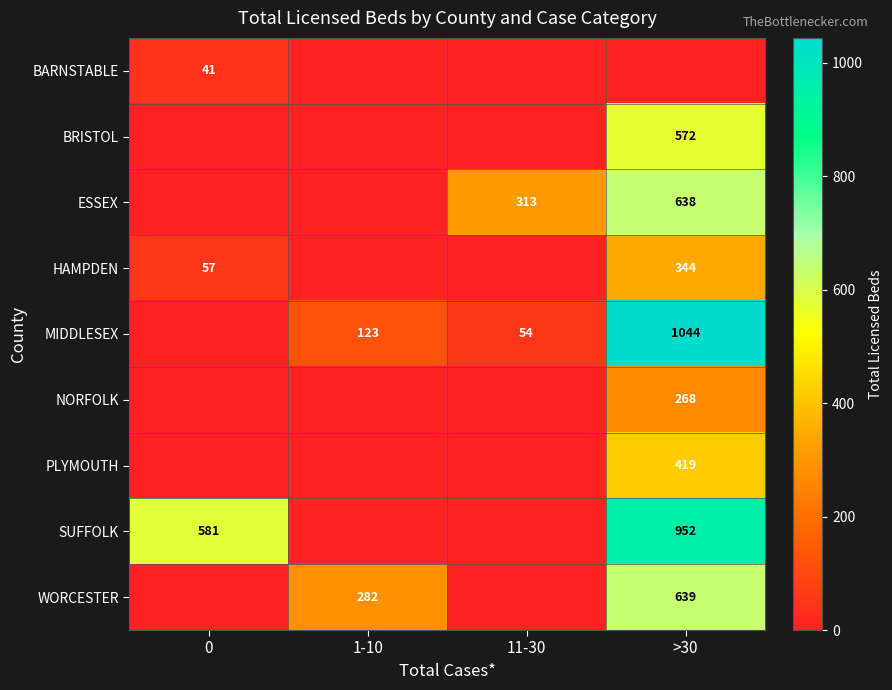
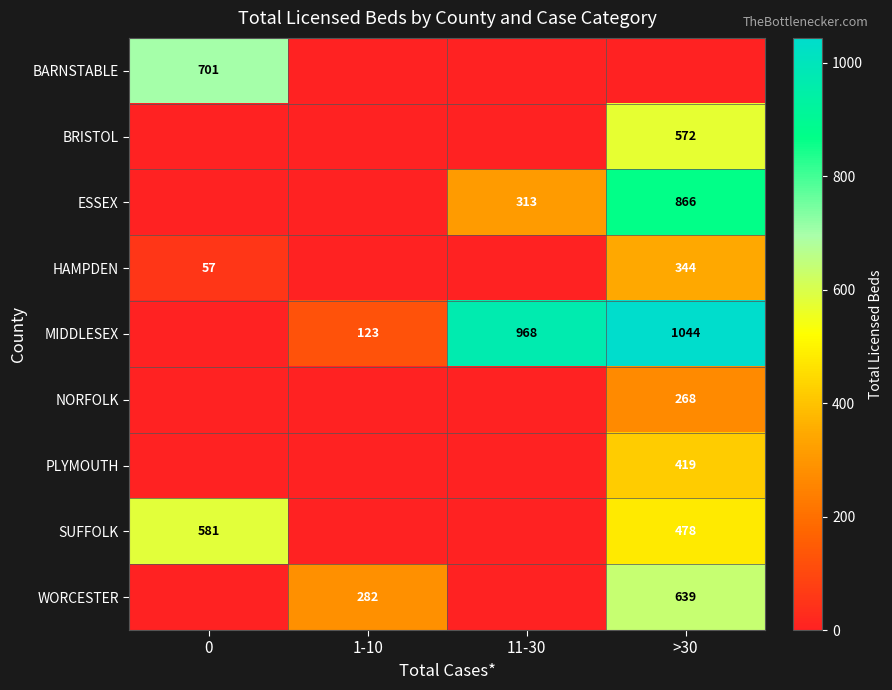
  {
    "BARNSTABLE": {
-     "0": 41
+     "0": 701
    },
    "BRISTOL": {
      ">30": 572
    },
    "ESSEX": {
      "11-30": 313,
-     ">30": 638
+     ">30": 866
    },
    "HAMPDEN": {
      "0": 57,
      ">30": 344
    },
    "MIDDLESEX": {
      "1-10": 123,
-     "11-30": 54,
+     "11-30": 968,
      ">30": 1044
    },
    "NORFOLK": {
      ">30": 268
    },
    "PLYMOUTH": {
      ">30": 419
    },
    "SUFFOLK": {
      "0": 581,
-     ">30": 952
+     ">30": 478
    },
    "WORCESTER": {
      "1-10": 282,
      ">30": 639
    }
  }
